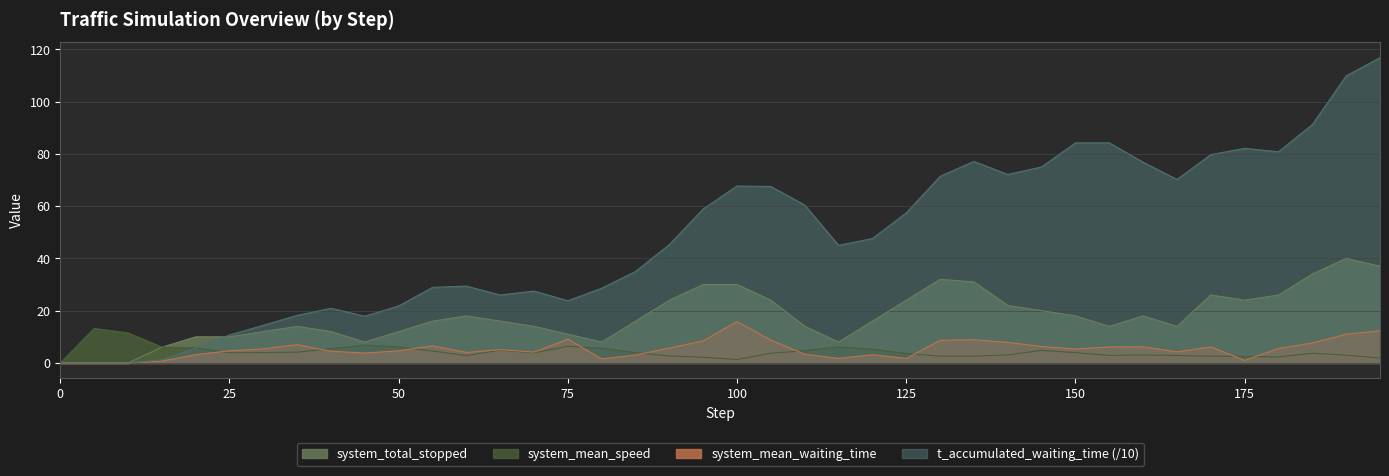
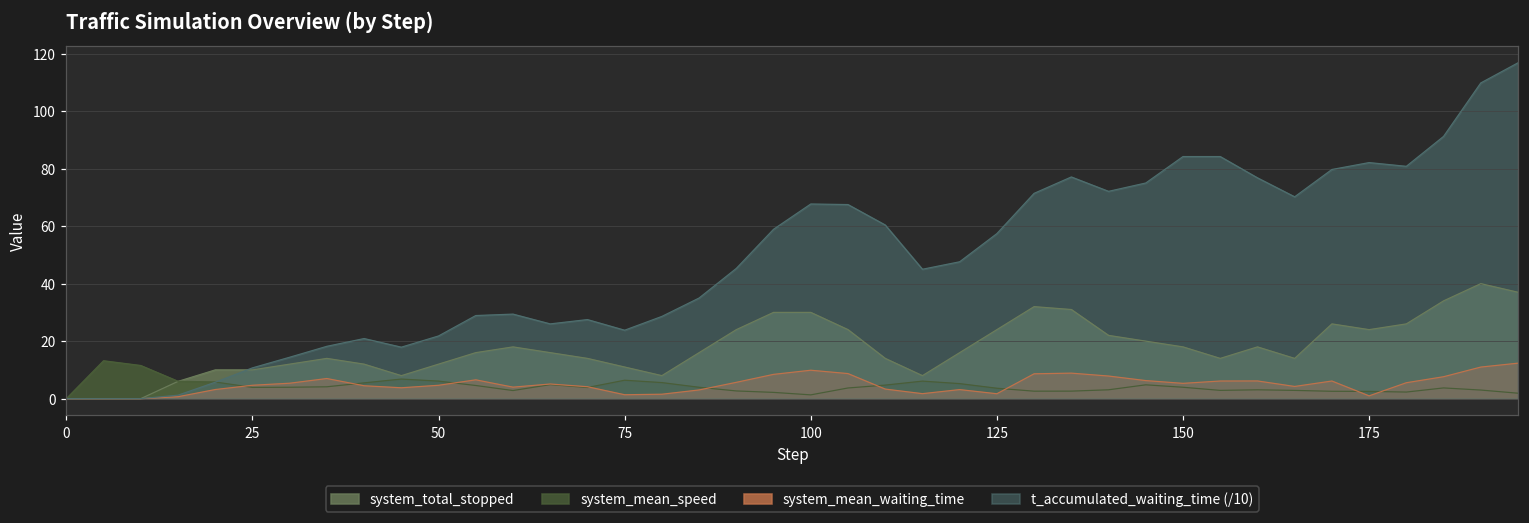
  {
    "system_mean_waiting_time": {
      "50": 5,
-     "75": 9,
-     "100": 16,
+     "75": 1,
+     "100": 10,
      "125": 2,
      "150": 5,
      "175": 1
    }
  }
